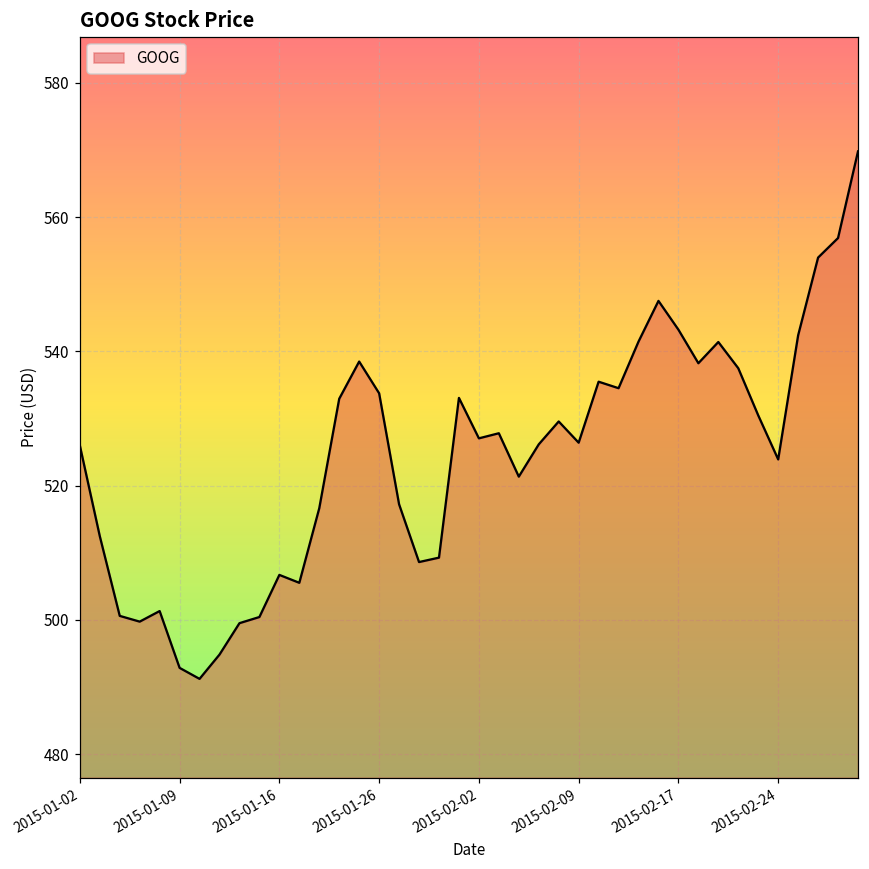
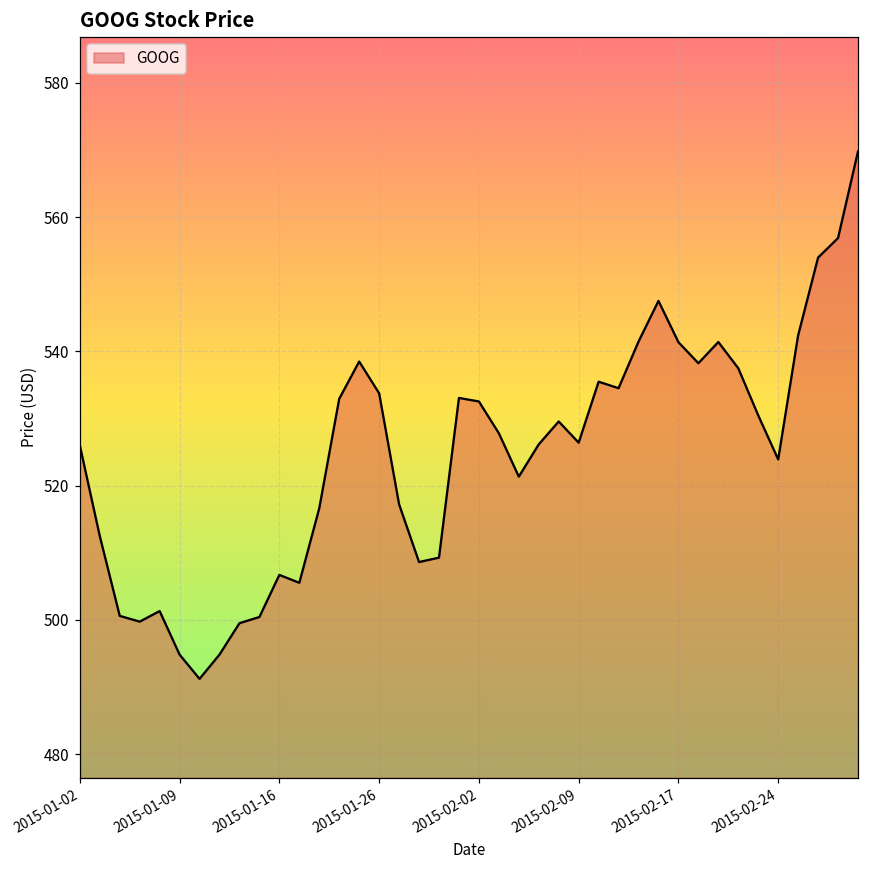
  {
    "2015-01-02": 526,
-   "2015-01-09": 493,
+   "2015-01-09": 495,
    "2015-01-16": 507,
    "2015-01-26": 534,
-   "2015-02-02": 527,
+   "2015-02-02": 533,
    "2015-02-09": 526,
-   "2015-02-17": 543,
+   "2015-02-17": 541,
    "2015-02-24": 524
  }
